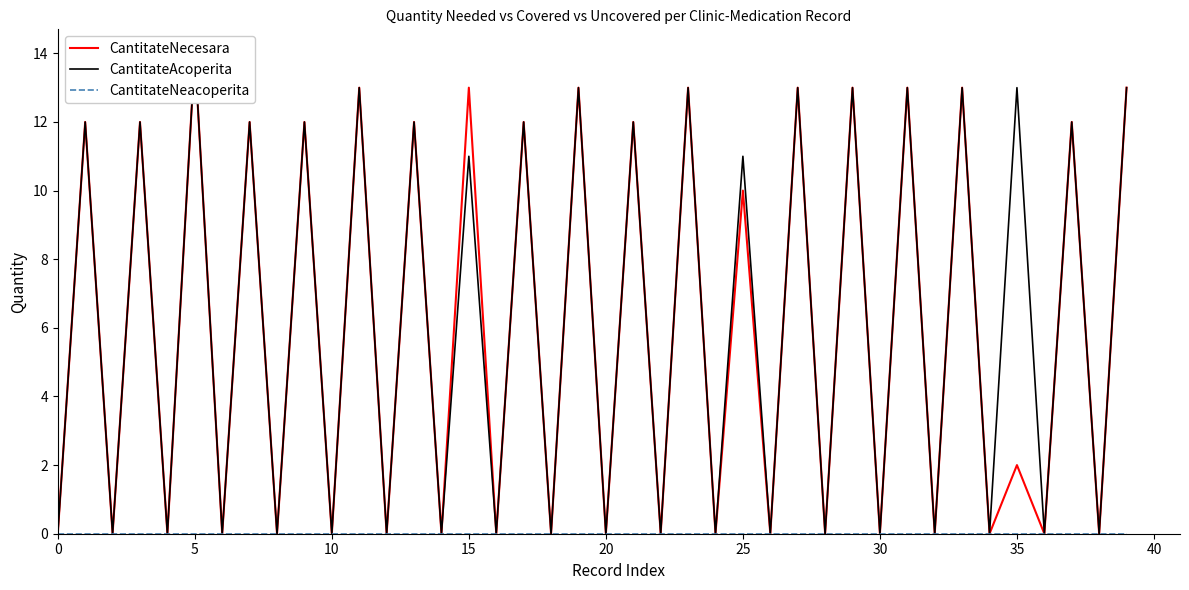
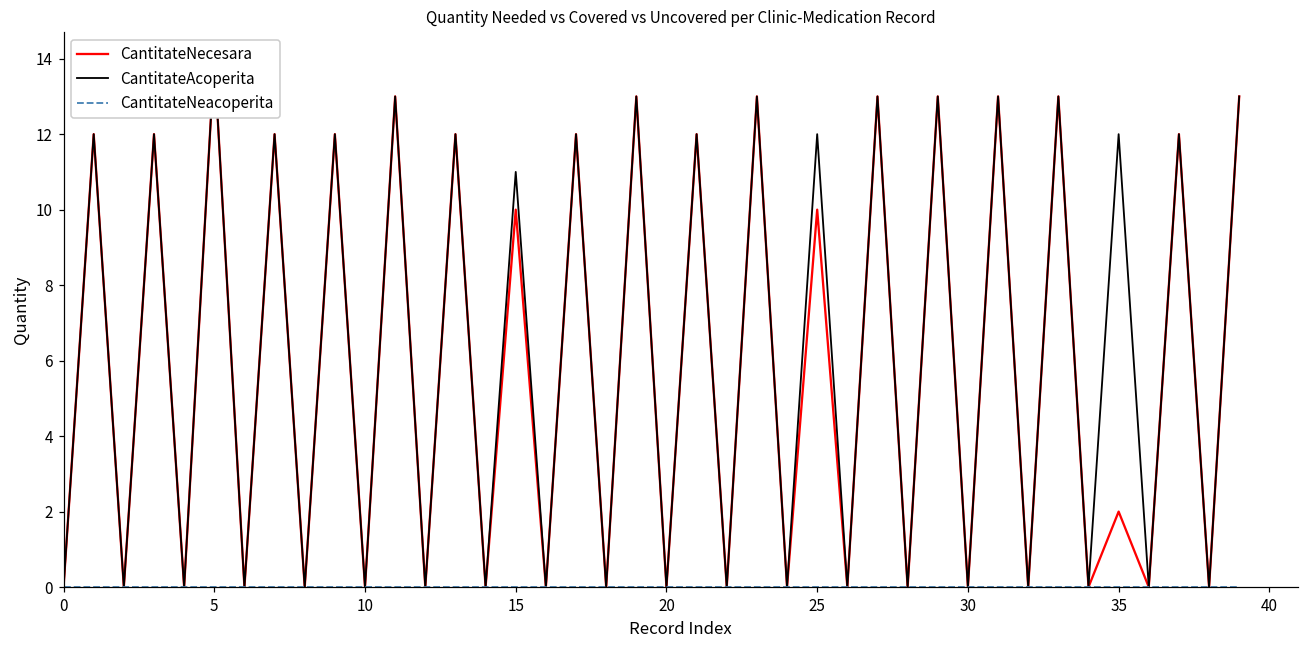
  {
    "CantitateNecesara": {
-     "15": 13,
+     "15": 10,
      "25": 10,
      "35": 2
    },
    "CantitateAcoperita": {
      "15": 11,
-     "25": 11,
-     "35": 13
+     "25": 12,
+     "35": 12
    },
    "CantitateNeacoperita": {
      "5": 0,
      "15": 0,
      "25": 0,
      "35": 0
    }
  }
